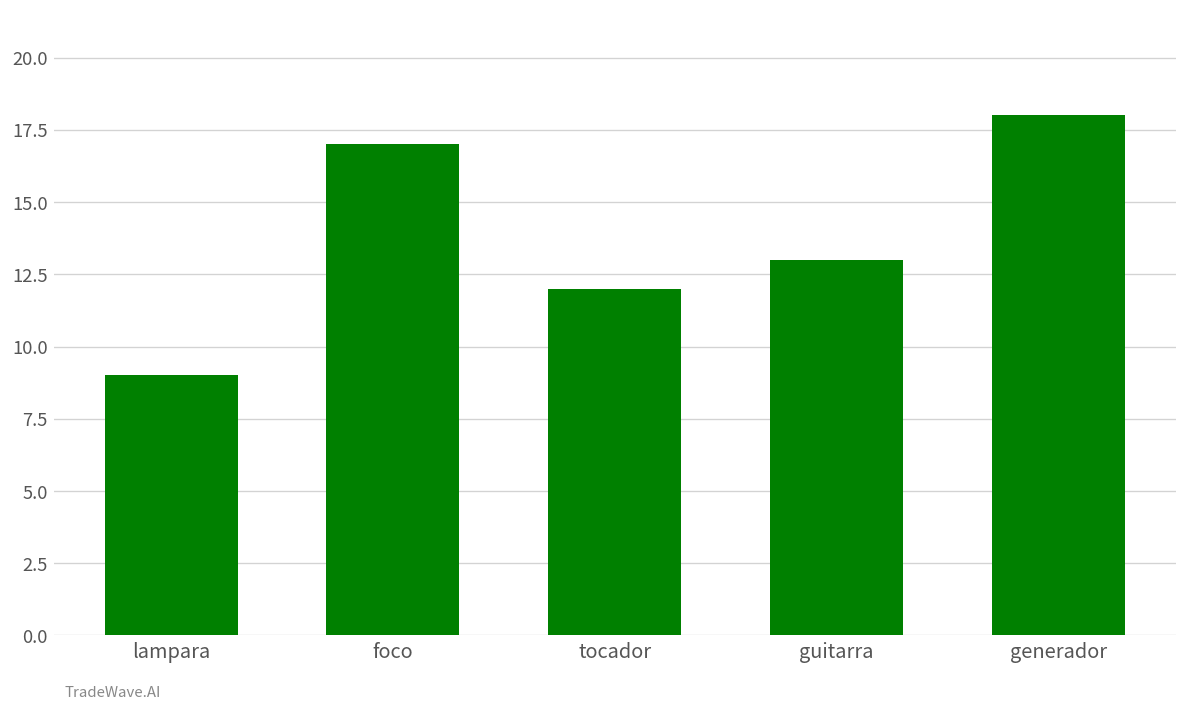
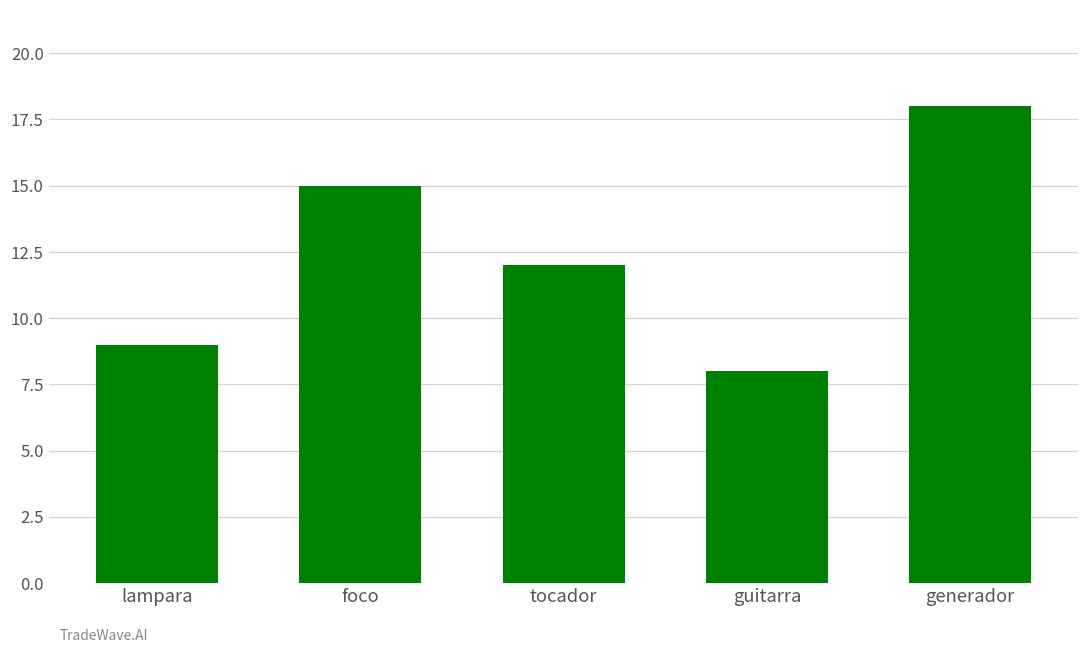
  {
    "lampara": 9,
-   "foco": 17,
+   "foco": 15,
    "tocador": 12,
-   "guitarra": 13,
+   "guitarra": 8,
    "generador": 18
  }
